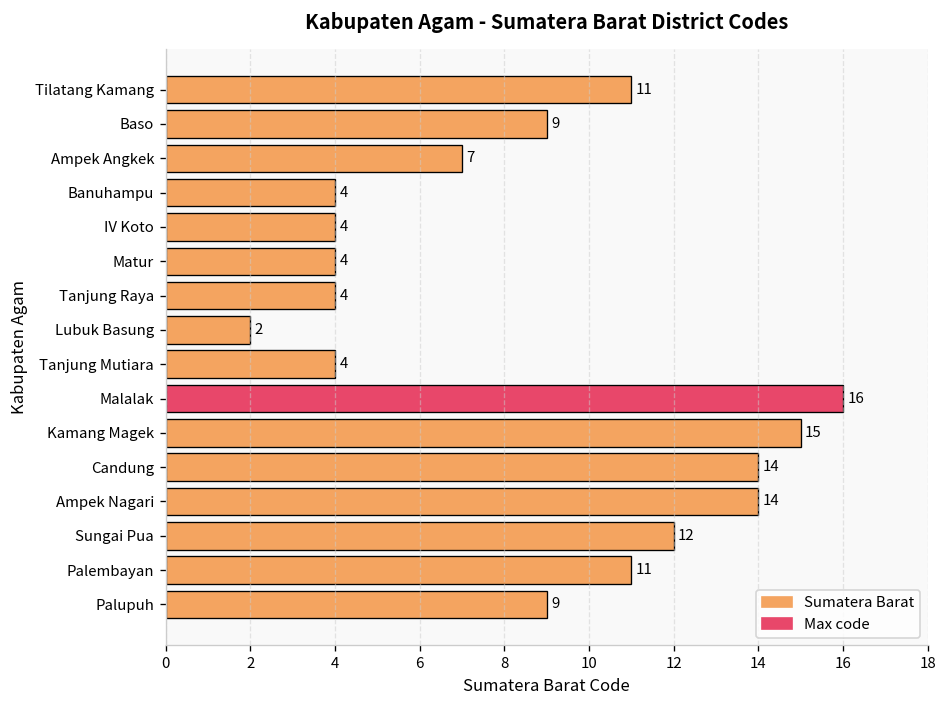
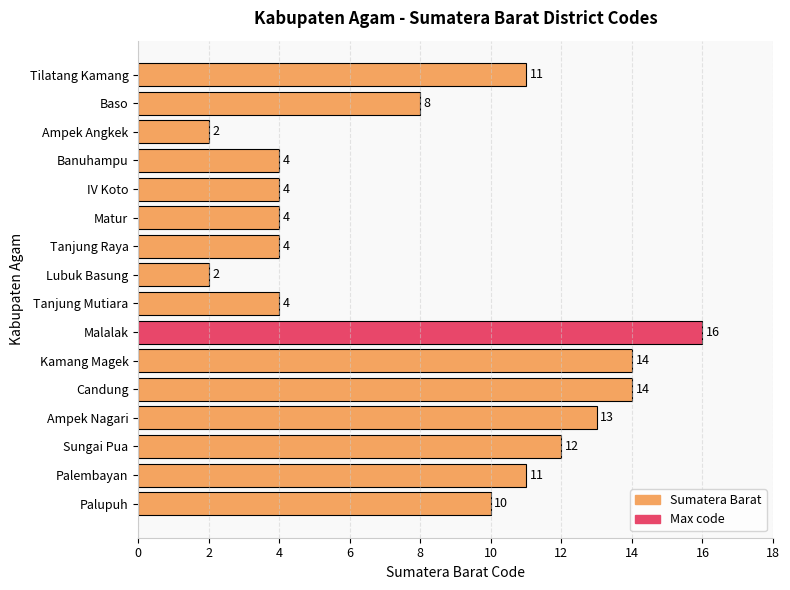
  {
    "Tilatang Kamang": 11,
-   "Baso": 9,
-   "Ampek Angkek": 7,
+   "Baso": 8,
+   "Ampek Angkek": 2,
    "Banuhampu": 4,
    "IV Koto": 4,
    "Matur": 4,
    "Tanjung Raya": 4,
    "Lubuk Basung": 2,
    "Tanjung Mutiara": 4,
    "Malalak": 16,
-   "Kamang Magek": 15,
+   "Kamang Magek": 14,
    "Candung": 14,
-   "Ampek Nagari": 14,
+   "Ampek Nagari": 13,
    "Sungai Pua": 12,
    "Palembayan": 11,
-   "Palupuh": 9
+   "Palupuh": 10
  }
